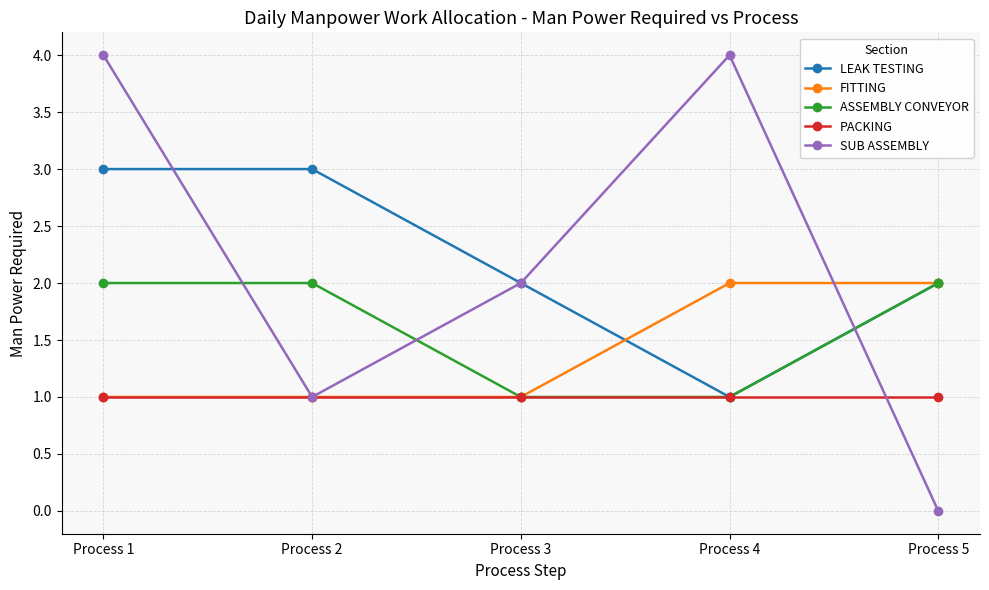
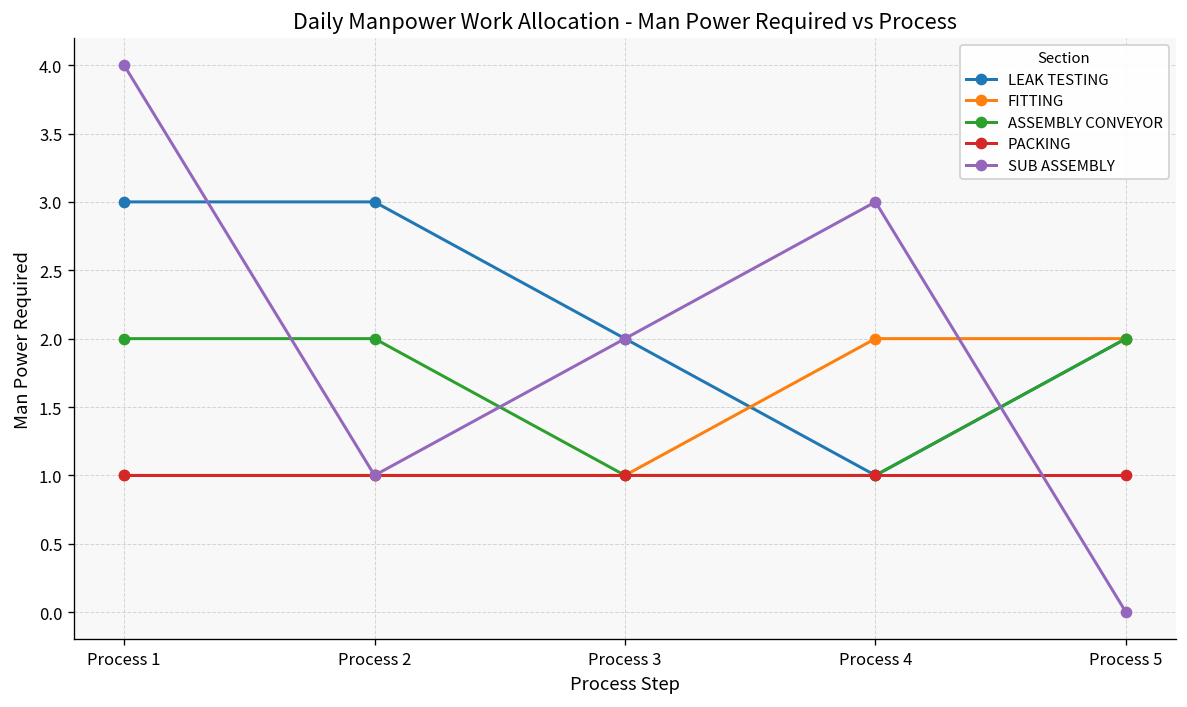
  {
    "LEAK TESTING": {
      "Process 1": 3,
      "Process 2": 3
    },
    "FITTING": {
      "Process 4": 2
    },
    "ASSEMBLY CONVEYOR": {
      "Process 1": 2,
      "Process 2": 2
    },
    "PACKING": {
      "Process 5": 1
    },
    "SUB ASSEMBLY": {
      "Process 1": 4,
-     "Process 4": 4,
+     "Process 4": 3,
      "Process 5": 0
    }
  }
